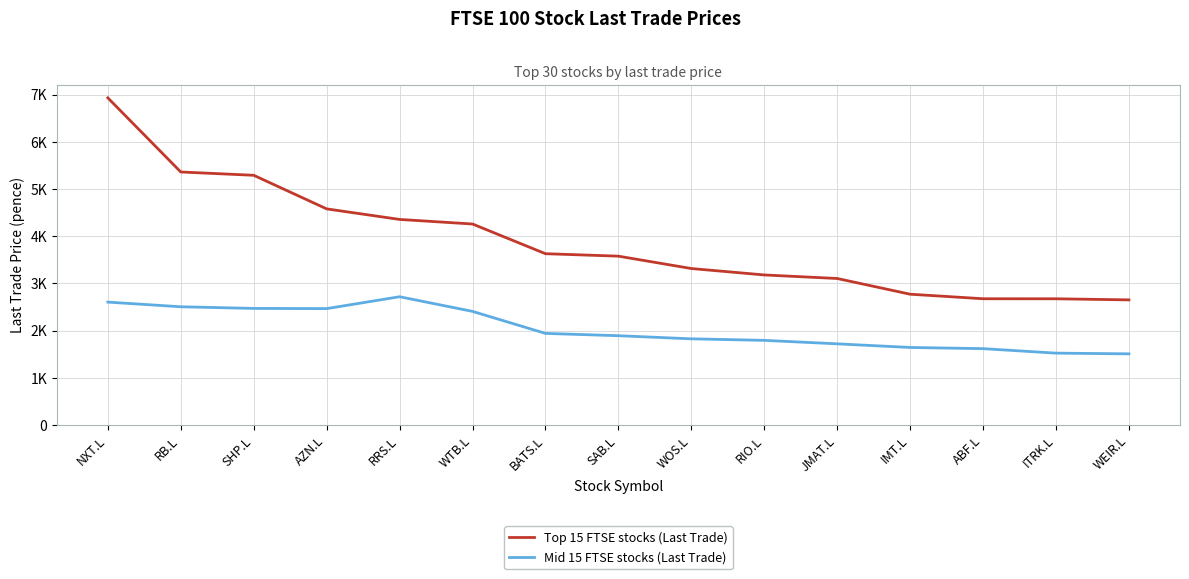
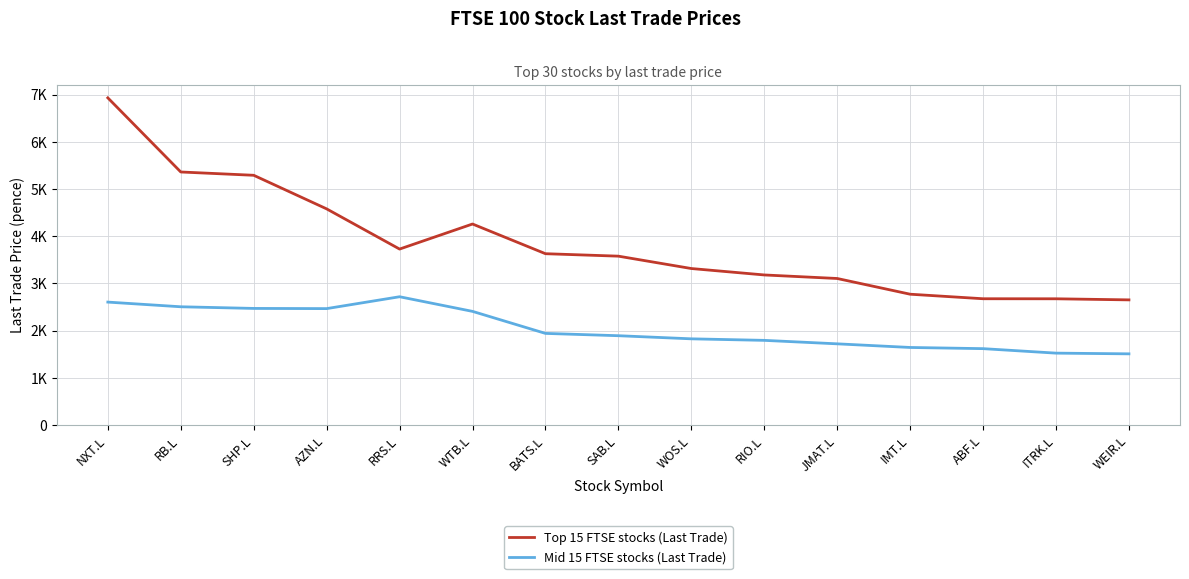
  {
    "Top 15 FTSE stocks (Last Trade)": {
      "NXT.L": 6900,
      "RB.L": 5400,
      "SHP.L": 5300,
      "AZN.L": 4600,
-     "RRS.L": 4400,
+     "RRS.L": 3700,
      "WTB.L": 4300,
      "BATS.L": 3600,
      "SAB.L": 3600,
      "WOS.L": 3300,
      "RIO.L": 3200,
      "JMAT.L": 3100,
      "IMT.L": 2800,
      "ABF.L": 2700,
      "ITRK.L": 2700,
      "WEIR.L": 2700
    },
    "Mid 15 FTSE stocks (Last Trade)": {
      "NXT.L": 2600,
      "RB.L": 2500,
      "SHP.L": 2500,
      "AZN.L": 2500,
      "RRS.L": 2700,
      "WTB.L": 2400,
      "BATS.L": 1900,
      "SAB.L": 1900,
      "WOS.L": 1800,
      "RIO.L": 1800,
      "JMAT.L": 1700,
      "IMT.L": 1600,
      "ABF.L": 1600,
      "ITRK.L": 1500,
      "WEIR.L": 1500
    }
  }
